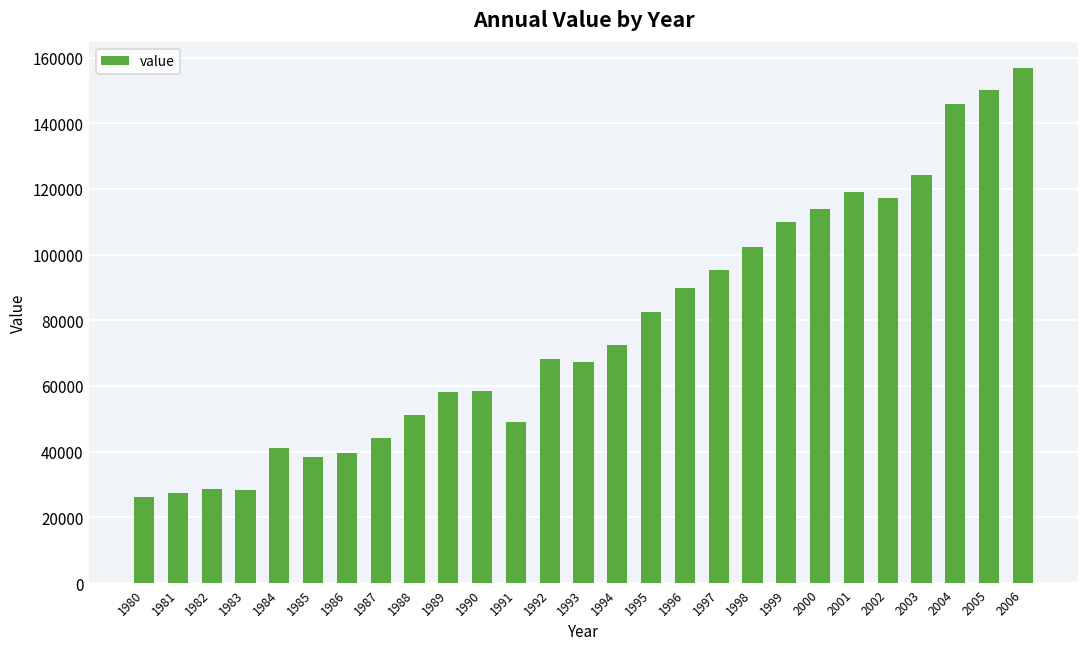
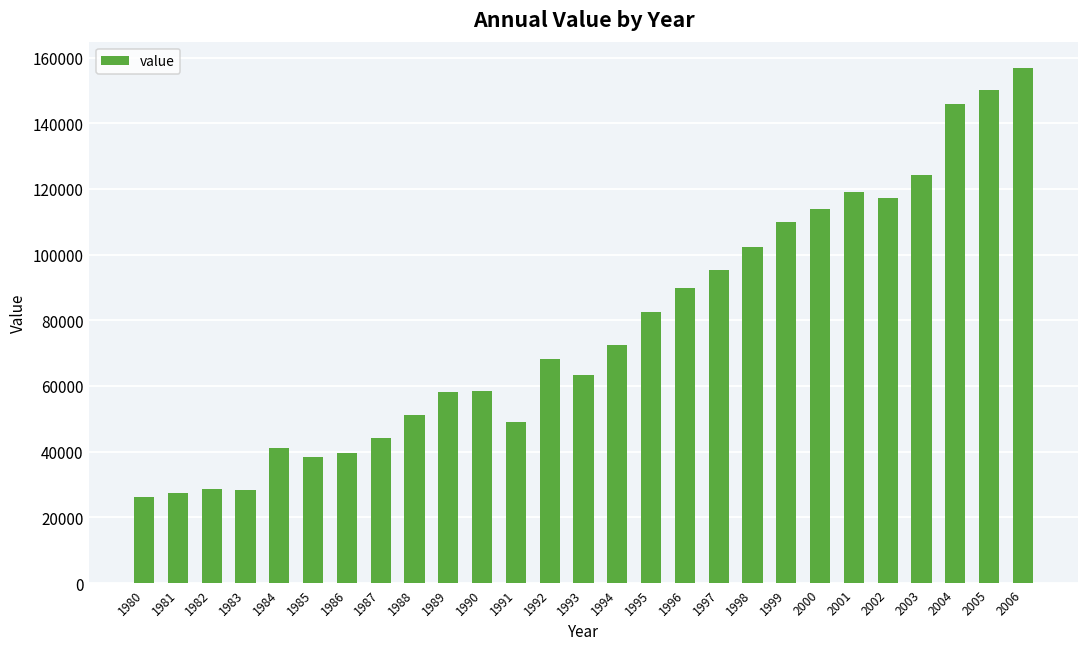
  {
    "1980": 26000,
    "1981": 27000,
    "1982": 29000,
    "1983": 28000,
    "1984": 41000,
    "1985": 38000,
    "1986": 40000,
    "1987": 44000,
    "1988": 51000,
    "1989": 58000,
    "1990": 59000,
    "1991": 49000,
    "1992": 68000,
-   "1993": 67000,
+   "1993": 63000,
    "1994": 73000,
    "1995": 82000,
    "1996": 90000,
    "1997": 95000,
    "1998": 102000,
    "1999": 110000,
    "2000": 114000,
    "2001": 119000,
    "2002": 117000,
    "2003": 124000,
    "2004": 146000,
    "2005": 150000,
    "2006": 157000
  }
